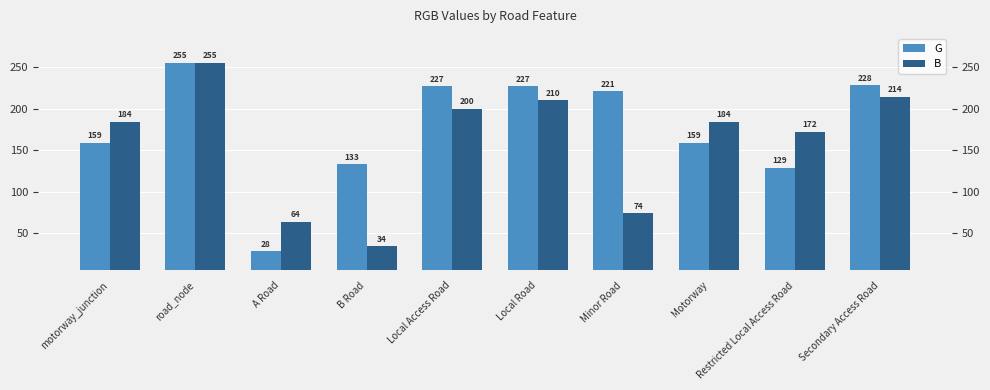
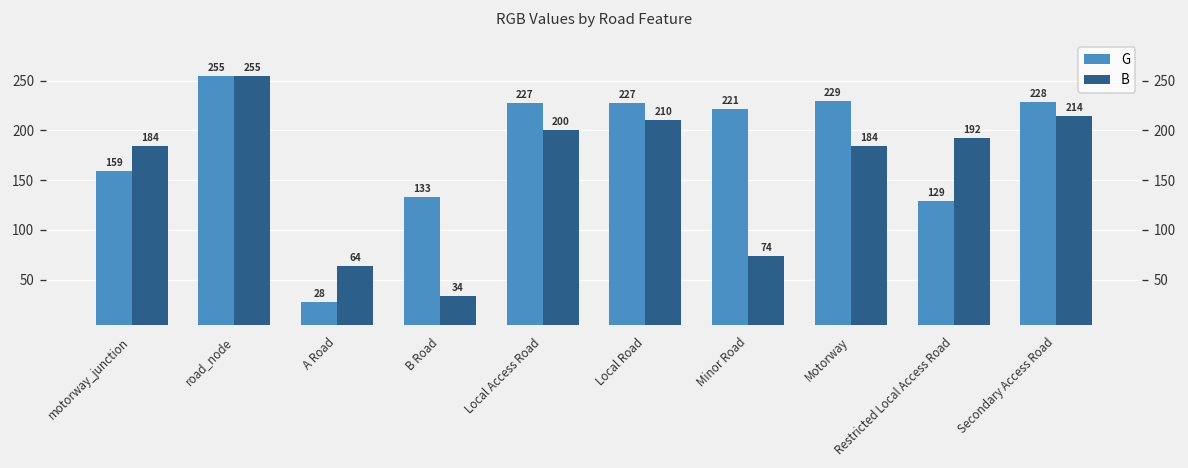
  {
    "G": {
      "motorway_junction": 159,
      "road_node": 255,
      "A Road": 28,
      "B Road": 133,
      "Local Access Road": 227,
      "Local Road": 227,
      "Minor Road": 221,
-     "Motorway": 159,
+     "Motorway": 229,
      "Restricted Local Access Road": 129,
      "Secondary Access Road": 228
    },
    "B": {
      "motorway_junction": 184,
      "road_node": 255,
      "A Road": 64,
      "B Road": 34,
      "Local Access Road": 200,
      "Local Road": 210,
      "Minor Road": 74,
      "Motorway": 184,
-     "Restricted Local Access Road": 172,
+     "Restricted Local Access Road": 192,
      "Secondary Access Road": 214
    }
  }
